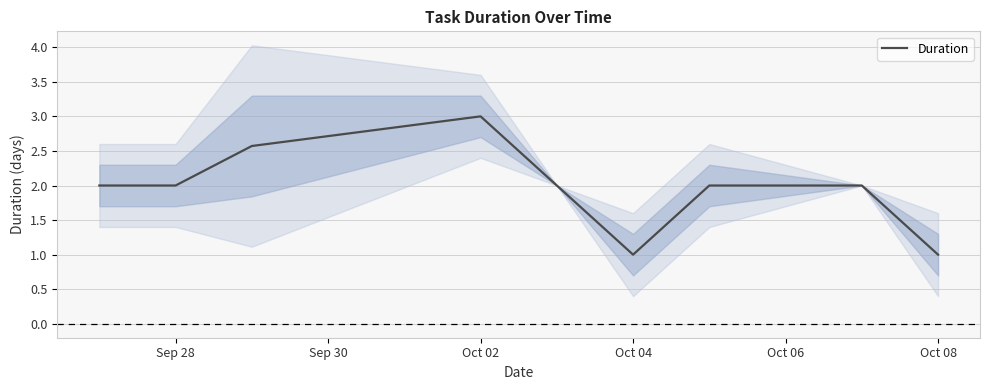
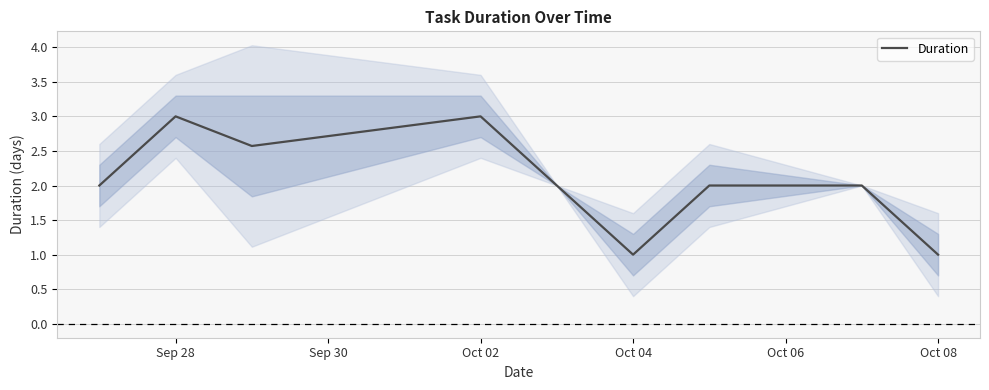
  {
    "Duration": {
-     "Sep 28": 2,
+     "Sep 28": 3,
      "Oct 02": 3,
      "Oct 04": 1,
      "Oct 08": 1
    }
  }
